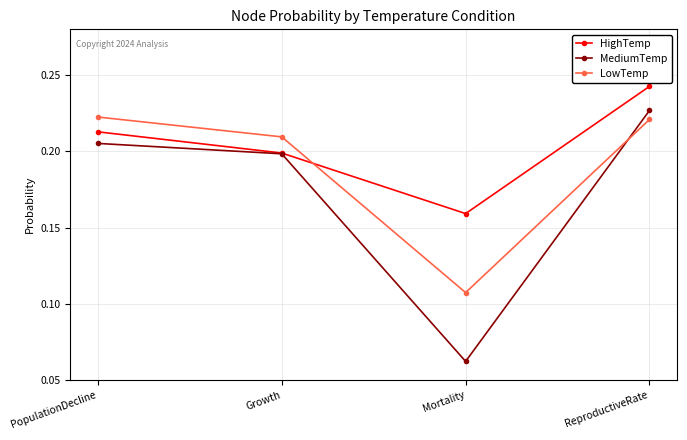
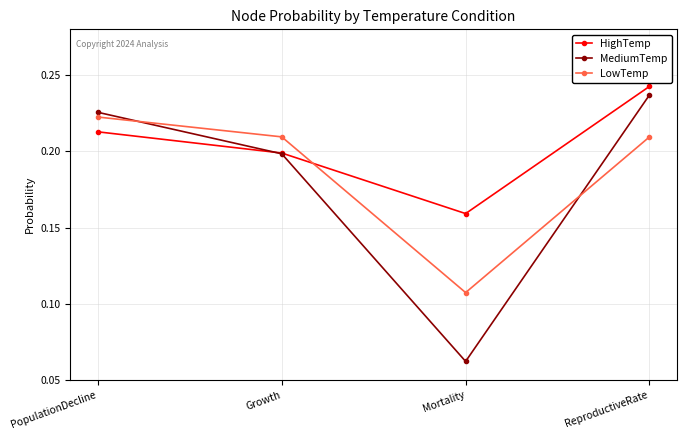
  {
    "HighTemp": {
      "PopulationDecline": 0.213,
      "Mortality": 0.159,
      "ReproductiveRate": 0.243
    },
    "MediumTemp": {
-     "PopulationDecline": 0.205,
+     "PopulationDecline": 0.226,
      "Mortality": 0.062,
-     "ReproductiveRate": 0.227
+     "ReproductiveRate": 0.237
    },
    "LowTemp": {
      "PopulationDecline": 0.223,
      "Growth": 0.210,
      "Mortality": 0.107,
-     "ReproductiveRate": 0.221
+     "ReproductiveRate": 0.210
    }
  }
